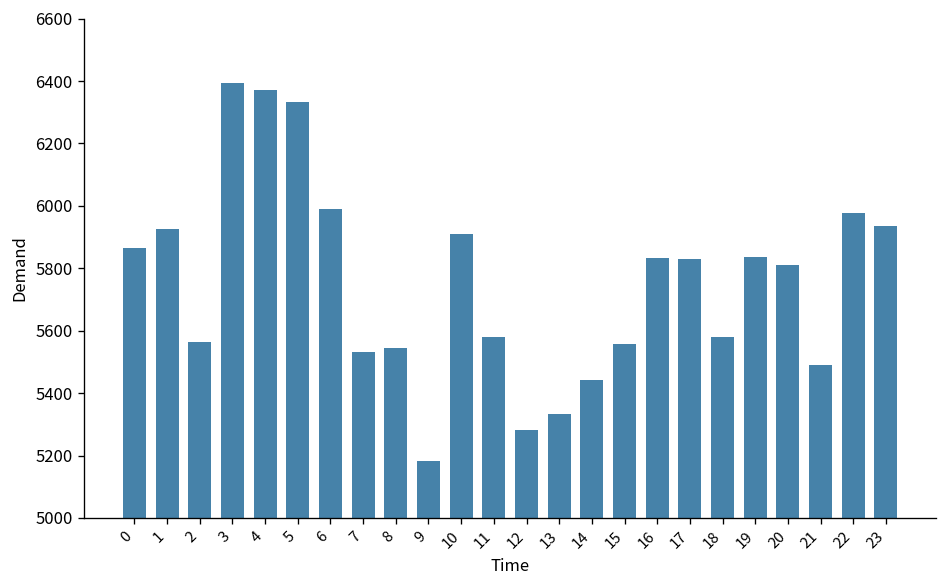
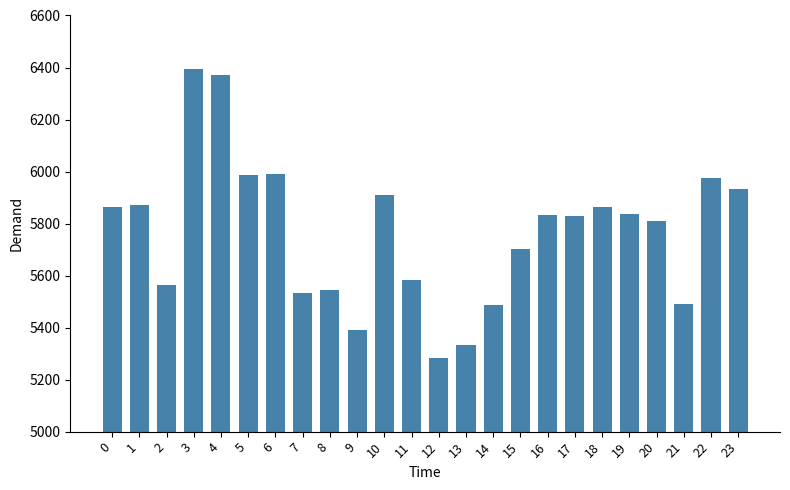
  {
    "0": 5860,
-   "1": 5920,
+   "1": 5870,
    "2": 5560,
    "3": 6390,
    "4": 6370,
-   "5": 6330,
+   "5": 5990,
    "6": 5990,
    "7": 5530,
    "8": 5550,
-   "9": 5180,
+   "9": 5390,
    "10": 5910,
    "11": 5580,
    "12": 5280,
    "13": 5330,
-   "14": 5440,
-   "15": 5560,
+   "14": 5490,
+   "15": 5700,
    "16": 5830,
    "17": 5830,
-   "18": 5580,
+   "18": 5860,
    "19": 5840,
    "20": 5810,
    "21": 5490,
    "22": 5980,
    "23": 5930
  }
